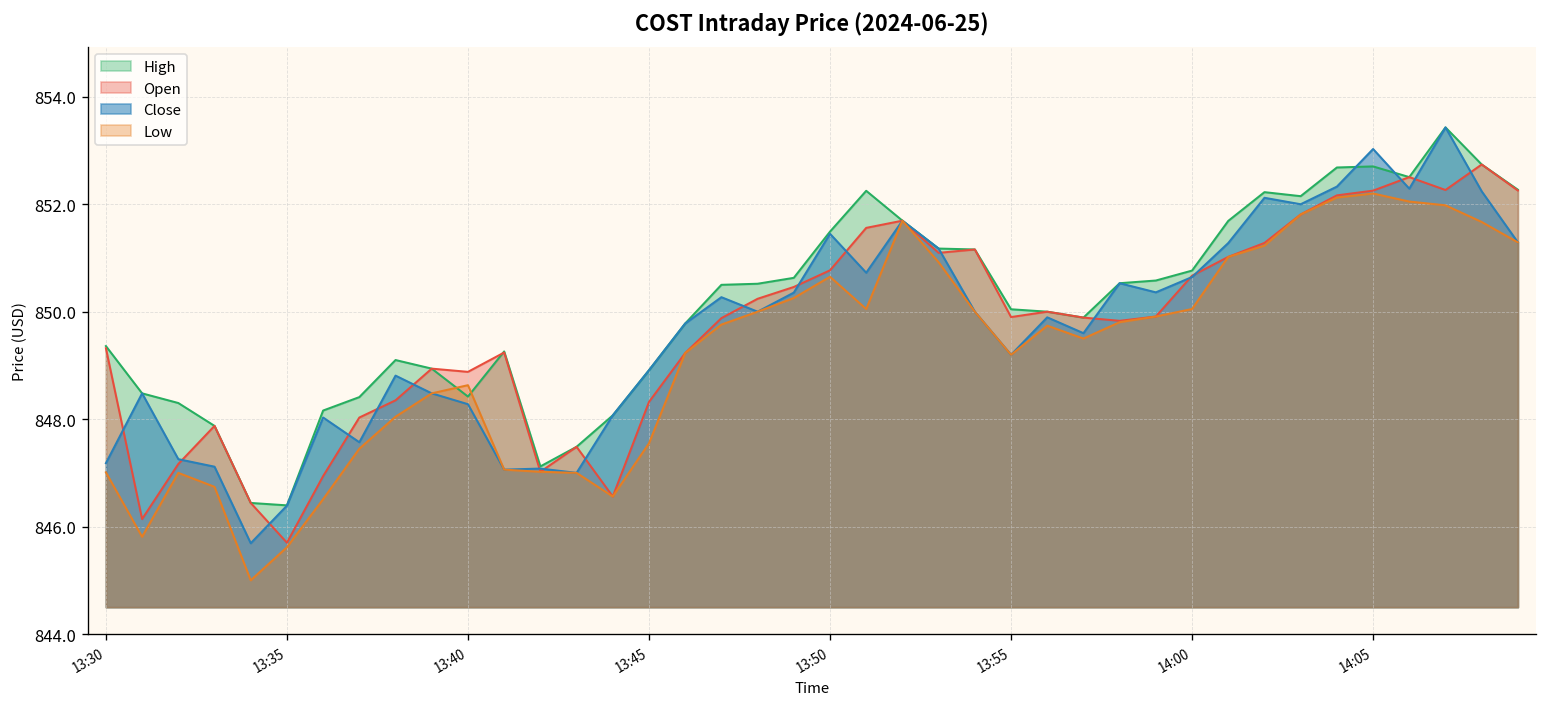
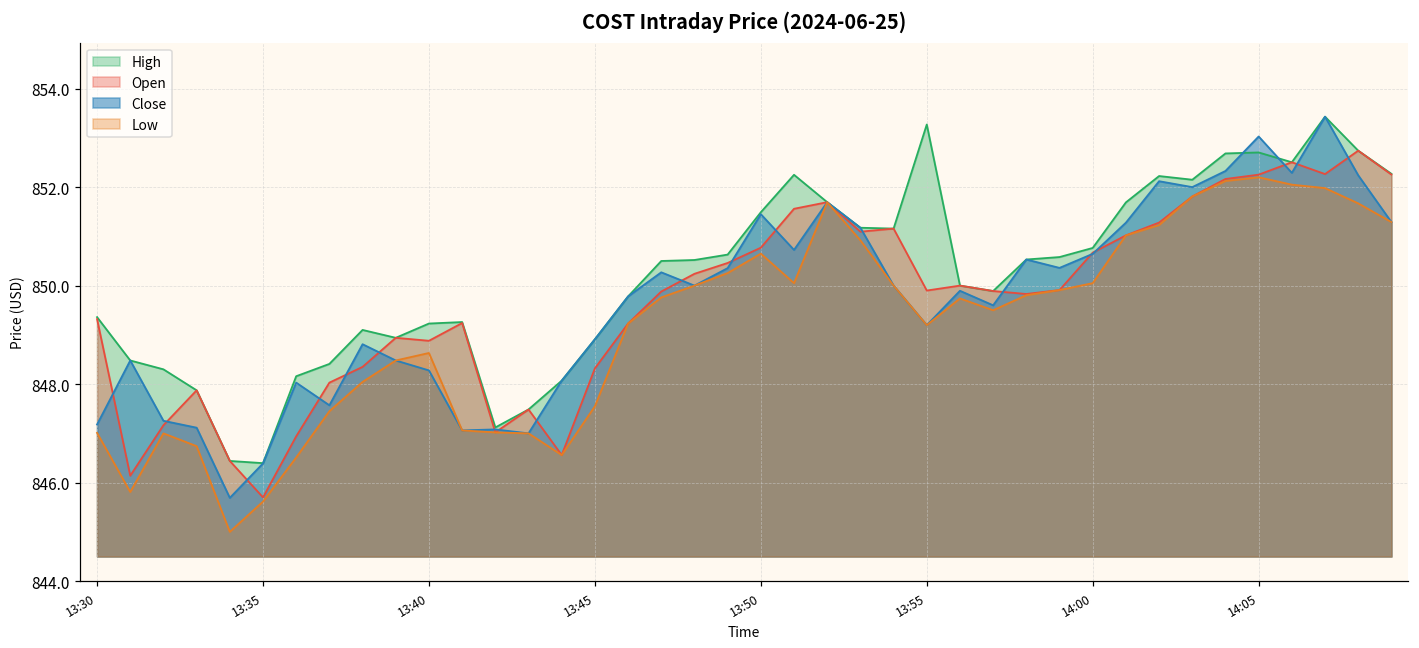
  {
    "High": {
-     "13:40": 848.4,
-     "13:55": 850.0,
+     "13:40": 849.2,
+     "13:55": 853.3,
      "14:00": 850.8,
      "14:05": 852.7
    },
    "Close": {
      "13:30": 847.2,
      "13:40": 848.3,
      "14:05": 853.0
    }
  }
